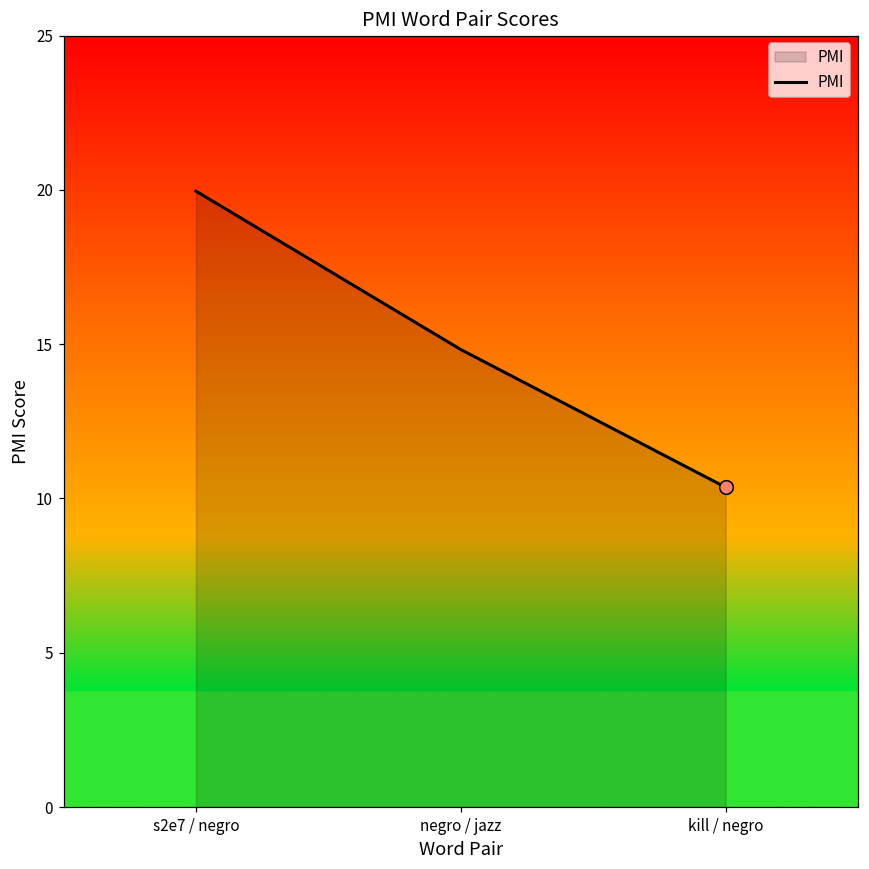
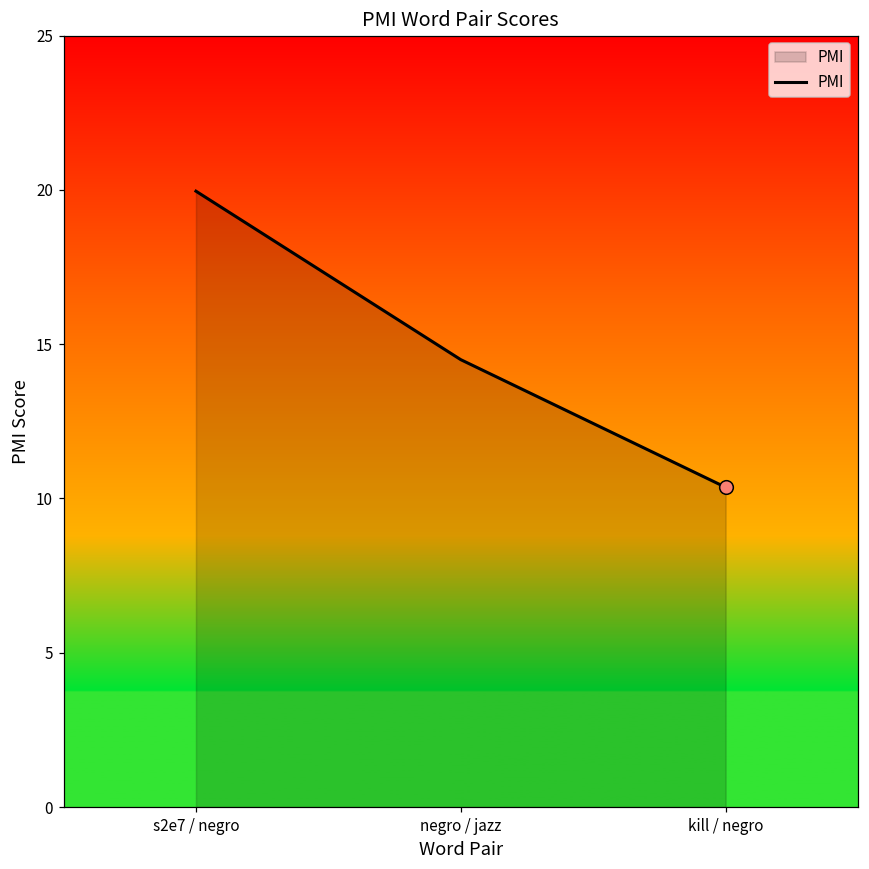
  {
    "PMI": {
      "s2e7 / negro": 20.0,
-     "negro / jazz": 14.8
+     "negro / jazz": 14.5
    }
  }
